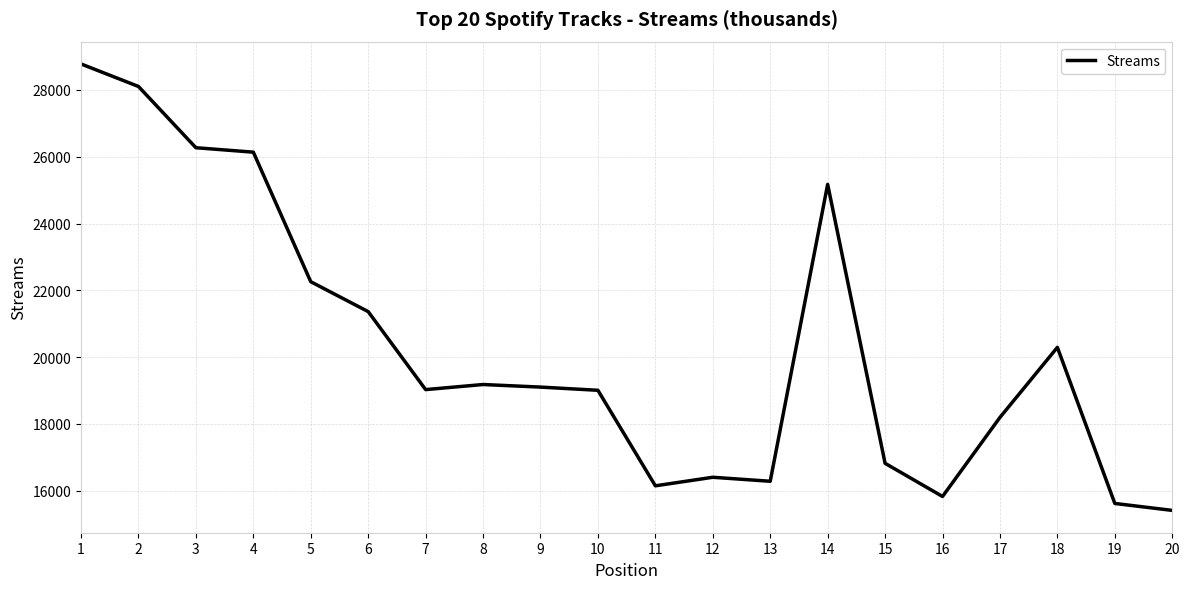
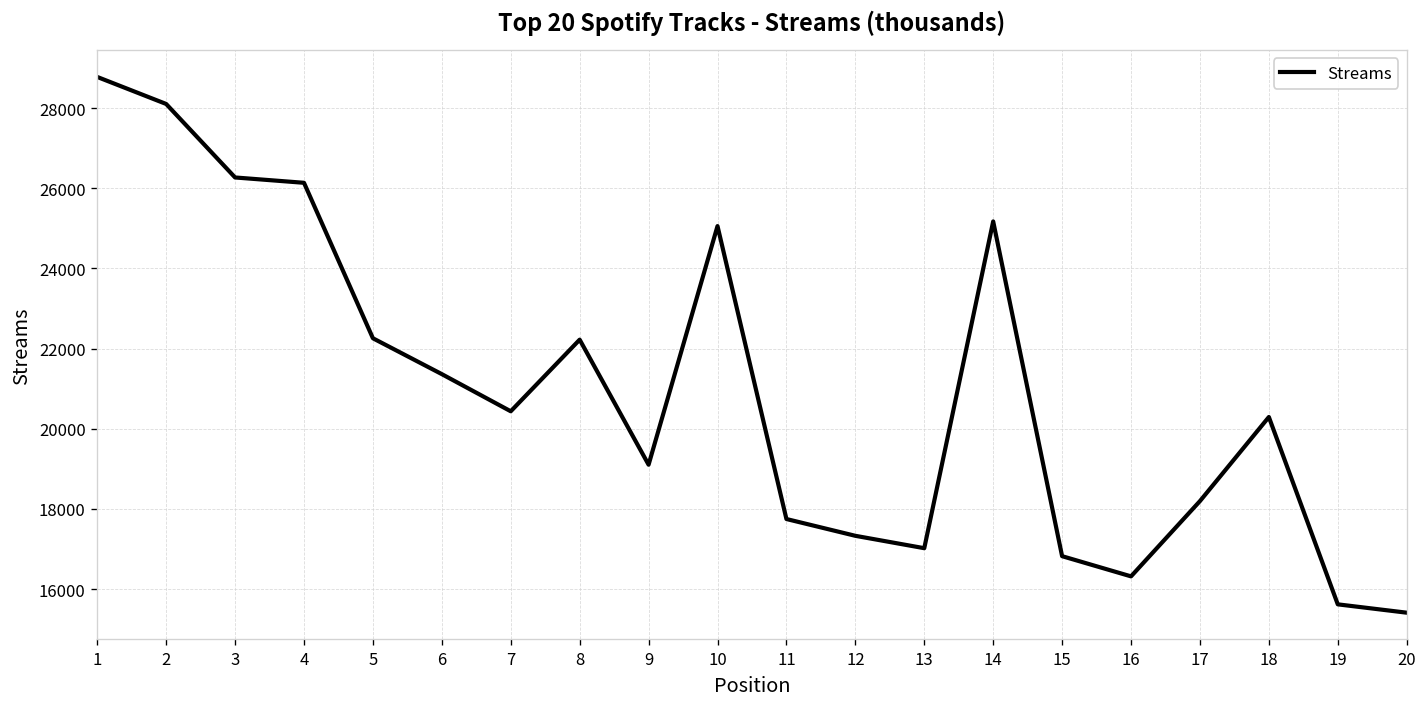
  {
    "1": 28800,
    "2": 28100,
    "3": 26300,
    "4": 26100,
    "5": 22300,
    "6": 21400,
-   "7": 19000,
-   "8": 19200,
+   "7": 20400,
+   "8": 22200,
    "9": 19100,
-   "10": 19000,
-   "11": 16100,
-   "12": 16400,
-   "13": 16300,
+   "10": 25100,
+   "11": 17700,
+   "12": 17300,
+   "13": 17000,
    "14": 25200,
    "15": 16800,
-   "16": 15800,
+   "16": 16300,
    "17": 18200,
    "18": 20300,
    "19": 15600,
    "20": 15400
  }
